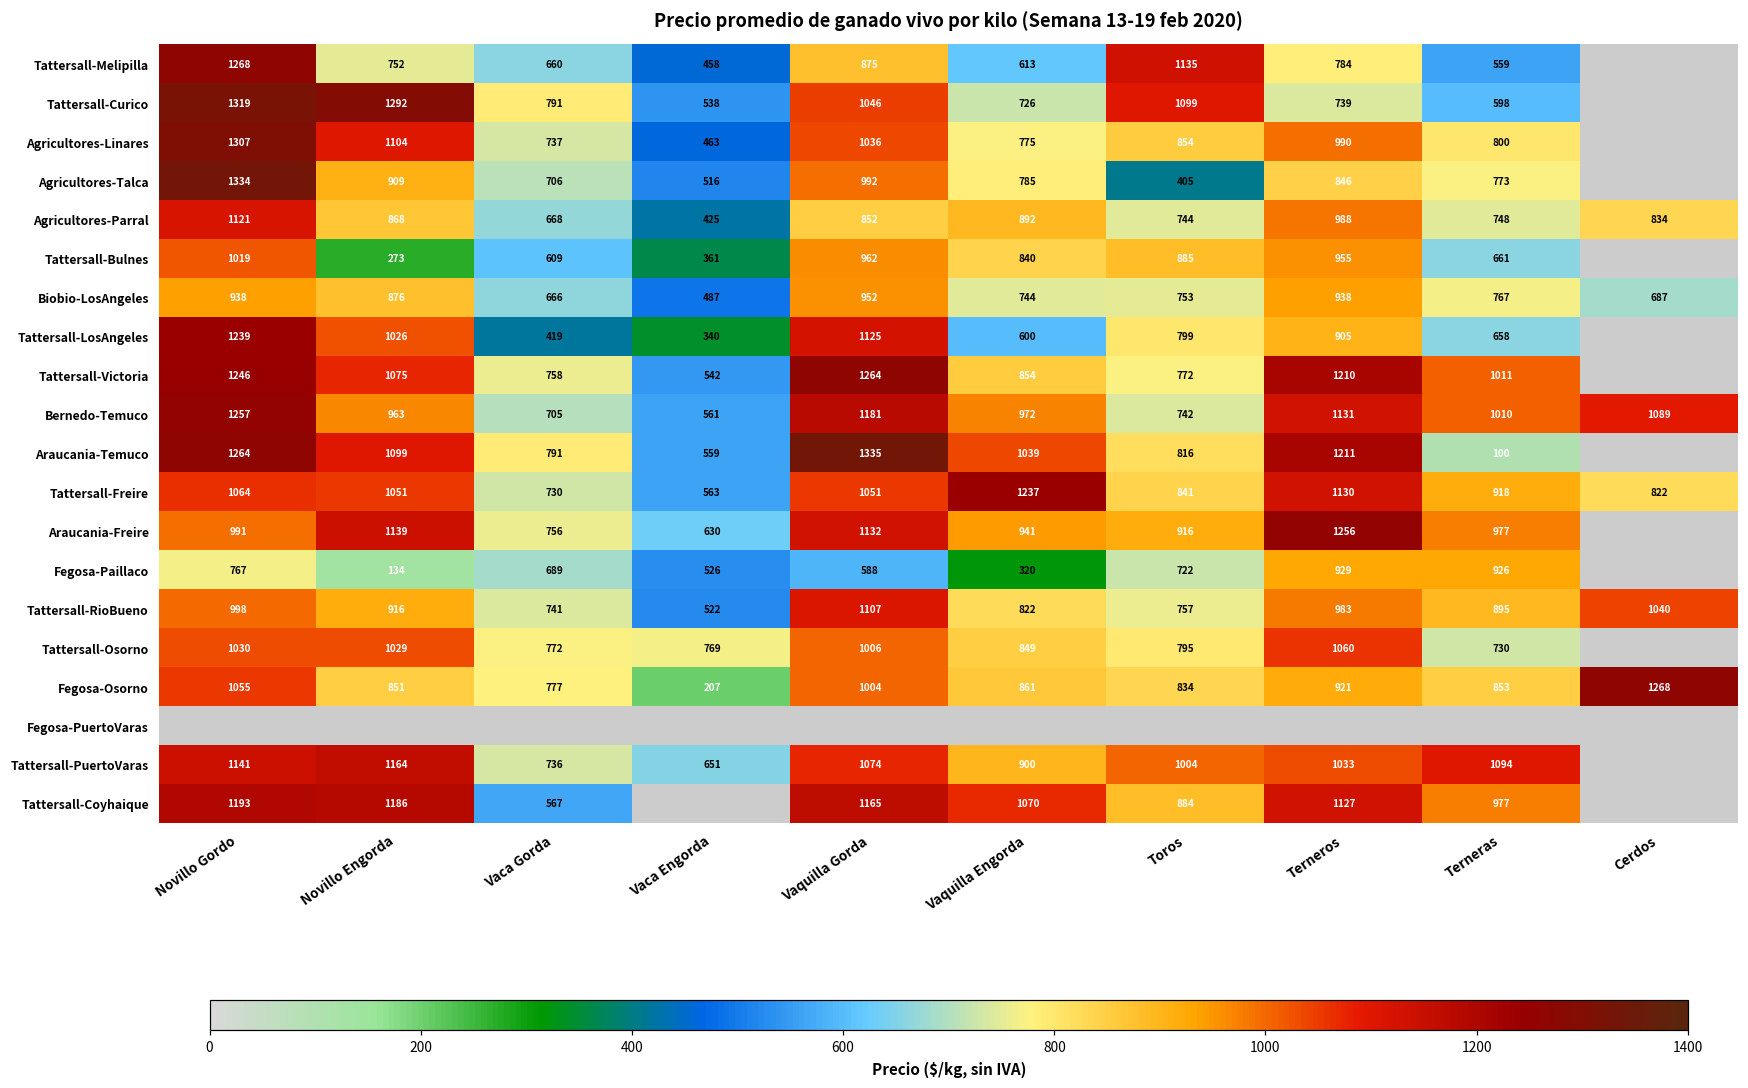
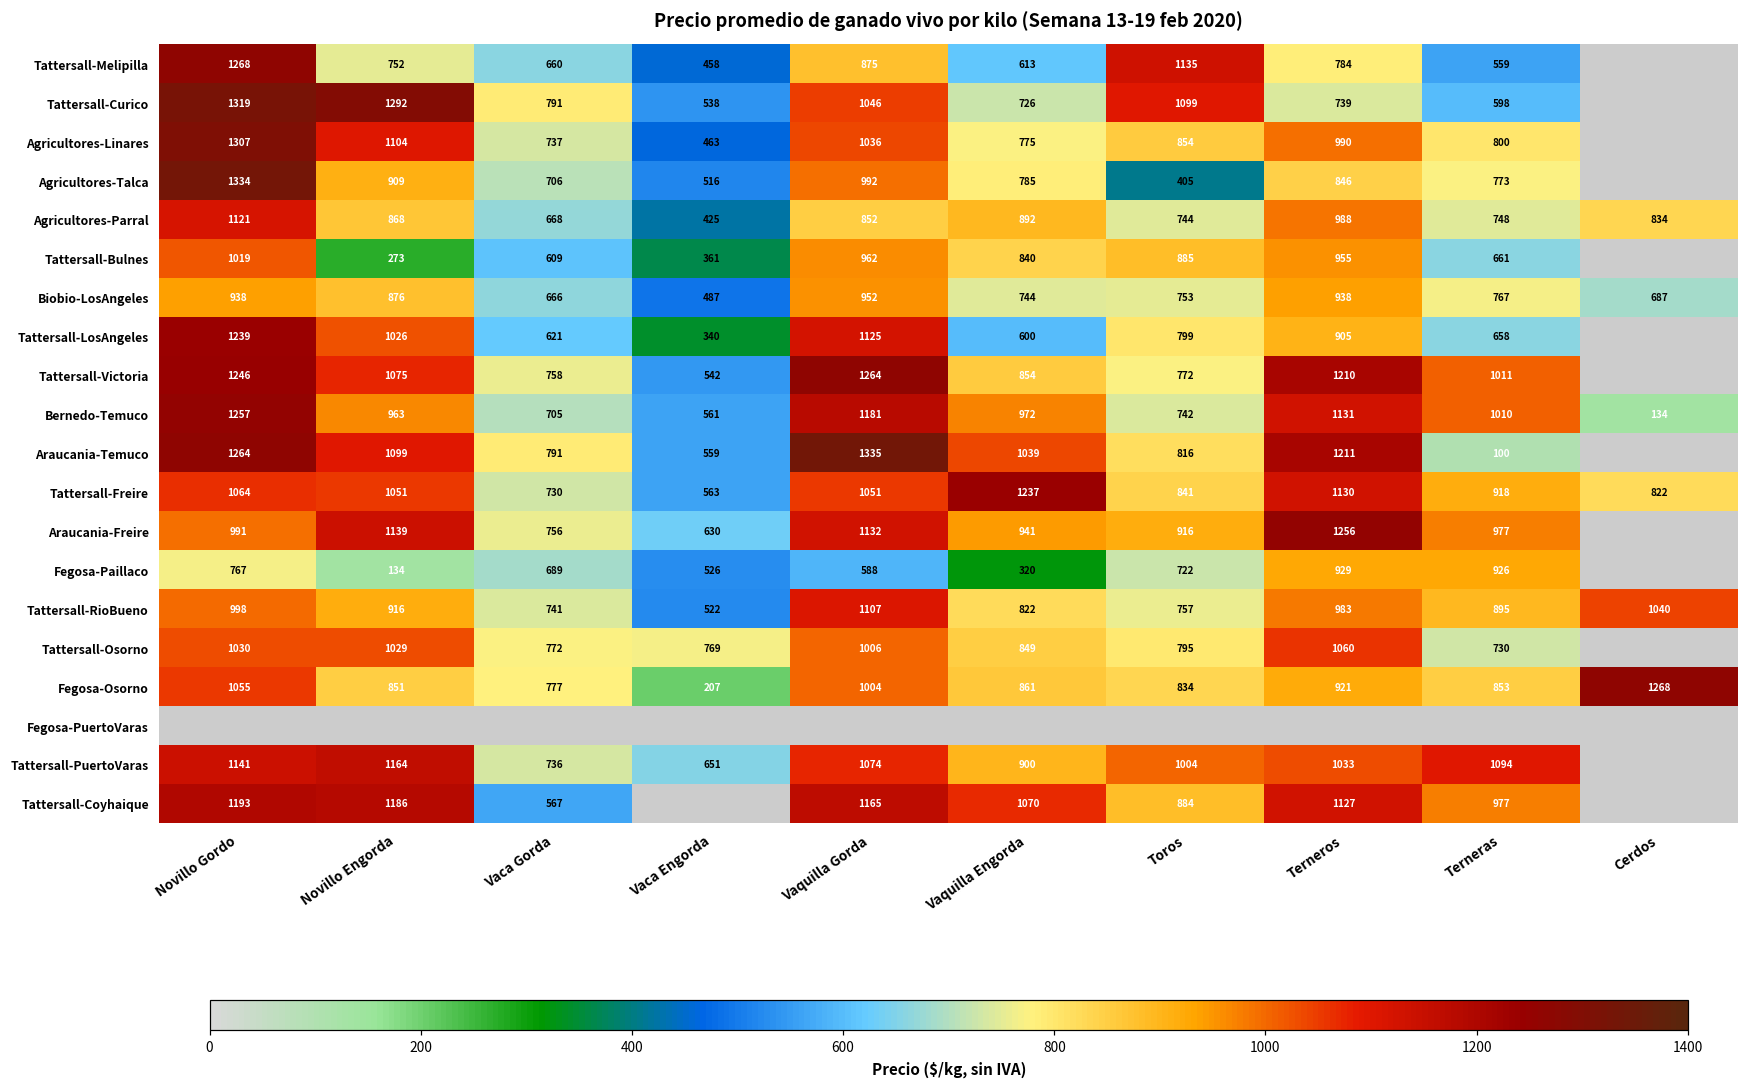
  {
    "Tattersall-Melipilla": {
      "Novillo Gordo": 1268,
      "Novillo Engorda": 752,
      "Vaca Gorda": 660,
      "Vaca Engorda": 458,
      "Vaquilla Gorda": 875,
      "Vaquilla Engorda": 613,
      "Toros": 1135,
      "Terneros": 784,
      "Terneras": 559
    },
    "Tattersall-Curico": {
      "Novillo Gordo": 1319,
      "Novillo Engorda": 1292,
      "Vaca Gorda": 791,
      "Vaca Engorda": 538,
      "Vaquilla Gorda": 1046,
      "Vaquilla Engorda": 726,
      "Toros": 1099,
      "Terneros": 739,
      "Terneras": 598
    },
    "Agricultores-Linares": {
      "Novillo Gordo": 1307,
      "Novillo Engorda": 1104,
      "Vaca Gorda": 737,
      "Vaca Engorda": 463,
      "Vaquilla Gorda": 1036,
      "Vaquilla Engorda": 775,
      "Toros": 854,
      "Terneros": 990,
      "Terneras": 800
    },
    "Agricultores-Talca": {
      "Novillo Gordo": 1334,
      "Novillo Engorda": 909,
      "Vaca Gorda": 706,
      "Vaca Engorda": 516,
      "Vaquilla Gorda": 992,
      "Vaquilla Engorda": 785,
      "Toros": 405,
      "Terneros": 846,
      "Terneras": 773
    },
    "Agricultores-Parral": {
      "Novillo Gordo": 1121,
      "Novillo Engorda": 868,
      "Vaca Gorda": 668,
      "Vaca Engorda": 425,
      "Vaquilla Gorda": 852,
      "Vaquilla Engorda": 892,
      "Toros": 744,
      "Terneros": 988,
      "Terneras": 748,
      "Cerdos": 834
    },
    "Tattersall-Bulnes": {
      "Novillo Gordo": 1019,
      "Novillo Engorda": 273,
      "Vaca Gorda": 609,
      "Vaca Engorda": 361,
      "Vaquilla Gorda": 962,
      "Vaquilla Engorda": 840,
      "Toros": 885,
      "Terneros": 955,
      "Terneras": 661
    },
    "Biobio-LosAngeles": {
      "Novillo Gordo": 938,
      "Novillo Engorda": 876,
      "Vaca Gorda": 666,
      "Vaca Engorda": 487,
      "Vaquilla Gorda": 952,
      "Vaquilla Engorda": 744,
      "Toros": 753,
      "Terneros": 938,
      "Terneras": 767,
      "Cerdos": 687
    },
    "Tattersall-LosAngeles": {
      "Novillo Gordo": 1239,
      "Novillo Engorda": 1026,
-     "Vaca Gorda": 419,
+     "Vaca Gorda": 621,
      "Vaca Engorda": 340,
      "Vaquilla Gorda": 1125,
      "Vaquilla Engorda": 600,
      "Toros": 799,
      "Terneros": 905,
      "Terneras": 658
    },
    "Tattersall-Victoria": {
      "Novillo Gordo": 1246,
      "Novillo Engorda": 1075,
      "Vaca Gorda": 758,
      "Vaca Engorda": 542,
      "Vaquilla Gorda": 1264,
      "Vaquilla Engorda": 854,
      "Toros": 772,
      "Terneros": 1210,
      "Terneras": 1011
    },
    "Bernedo-Temuco": {
      "Novillo Gordo": 1257,
      "Novillo Engorda": 963,
      "Vaca Gorda": 705,
      "Vaca Engorda": 561,
      "Vaquilla Gorda": 1181,
      "Vaquilla Engorda": 972,
      "Toros": 742,
      "Terneros": 1131,
      "Terneras": 1010,
-     "Cerdos": 1089
+     "Cerdos": 134
    },
    "Araucania-Temuco": {
      "Novillo Gordo": 1264,
      "Novillo Engorda": 1099,
      "Vaca Gorda": 791,
      "Vaca Engorda": 559,
      "Vaquilla Gorda": 1335,
      "Vaquilla Engorda": 1039,
      "Toros": 816,
      "Terneros": 1211,
      "Terneras": 100
    },
    "Tattersall-Freire": {
      "Novillo Gordo": 1064,
      "Novillo Engorda": 1051,
      "Vaca Gorda": 730,
      "Vaca Engorda": 563,
      "Vaquilla Gorda": 1051,
      "Vaquilla Engorda": 1237,
      "Toros": 841,
      "Terneros": 1130,
      "Terneras": 918,
      "Cerdos": 822
    },
    "Araucania-Freire": {
      "Novillo Gordo": 991,
      "Novillo Engorda": 1139,
      "Vaca Gorda": 756,
      "Vaca Engorda": 630,
      "Vaquilla Gorda": 1132,
      "Vaquilla Engorda": 941,
      "Toros": 916,
      "Terneros": 1256,
      "Terneras": 977
    },
    "Fegosa-Paillaco": {
      "Novillo Gordo": 767,
      "Novillo Engorda": 134,
      "Vaca Gorda": 689,
      "Vaca Engorda": 526,
      "Vaquilla Gorda": 588,
      "Vaquilla Engorda": 320,
      "Toros": 722,
      "Terneros": 929,
      "Terneras": 926
    },
    "Tattersall-RioBueno": {
      "Novillo Gordo": 998,
      "Novillo Engorda": 916,
      "Vaca Gorda": 741,
      "Vaca Engorda": 522,
      "Vaquilla Gorda": 1107,
      "Vaquilla Engorda": 822,
      "Toros": 757,
      "Terneros": 983,
      "Terneras": 895,
      "Cerdos": 1040
    },
    "Tattersall-Osorno": {
      "Novillo Gordo": 1030,
      "Novillo Engorda": 1029,
      "Vaca Gorda": 772,
      "Vaca Engorda": 769,
      "Vaquilla Gorda": 1006,
      "Vaquilla Engorda": 849,
      "Toros": 795,
      "Terneros": 1060,
      "Terneras": 730
    },
    "Fegosa-Osorno": {
      "Novillo Gordo": 1055,
      "Novillo Engorda": 851,
      "Vaca Gorda": 777,
      "Vaca Engorda": 207,
      "Vaquilla Gorda": 1004,
      "Vaquilla Engorda": 861,
      "Toros": 834,
      "Terneros": 921,
      "Terneras": 853,
      "Cerdos": 1268
    },
    "Tattersall-PuertoVaras": {
      "Novillo Gordo": 1141,
      "Novillo Engorda": 1164,
      "Vaca Gorda": 736,
      "Vaca Engorda": 651,
      "Vaquilla Gorda": 1074,
      "Vaquilla Engorda": 900,
      "Toros": 1004,
      "Terneros": 1033,
      "Terneras": 1094
    },
    "Tattersall-Coyhaique": {
      "Novillo Gordo": 1193,
      "Novillo Engorda": 1186,
      "Vaca Gorda": 567,
      "Vaquilla Gorda": 1165,
      "Vaquilla Engorda": 1070,
      "Toros": 884,
      "Terneros": 1127,
      "Terneras": 977
    }
  }
